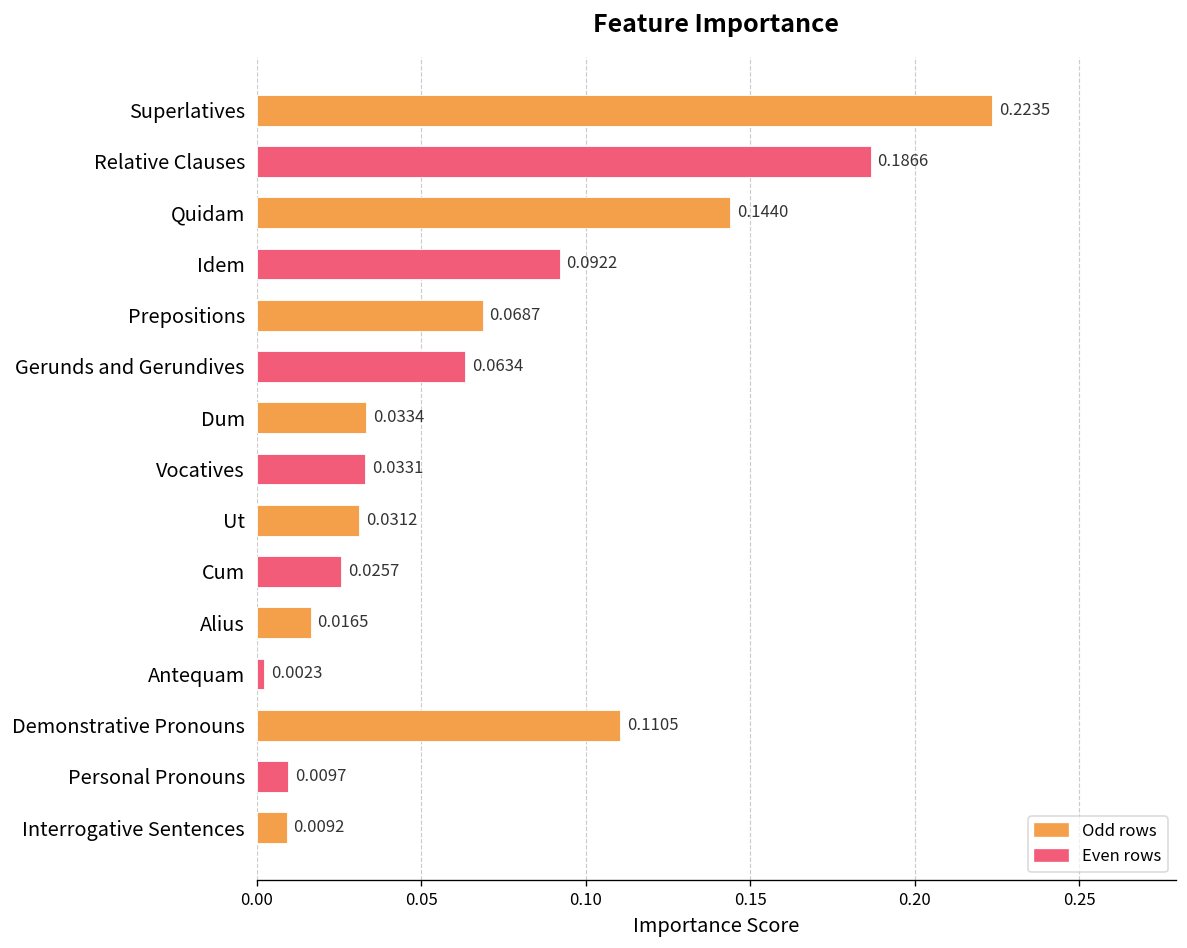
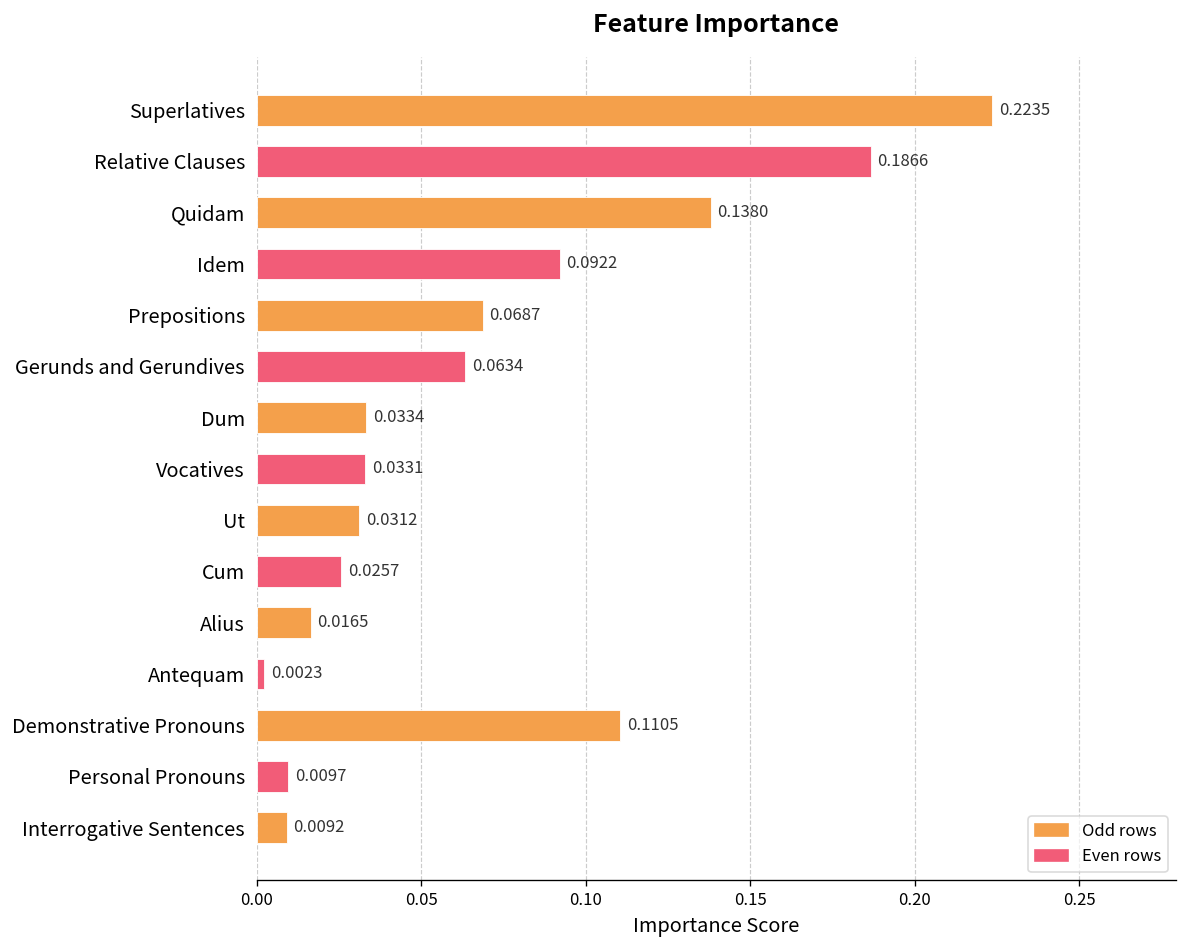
  {
    "Superlatives": 0.2235,
    "Relative Clauses": 0.1866,
-   "Quidam": 0.1440,
+   "Quidam": 0.1380,
    "Idem": 0.0922,
    "Prepositions": 0.0687,
    "Gerunds and Gerundives": 0.0634,
    "Dum": 0.0334,
    "Vocatives": 0.0331,
    "Ut": 0.0312,
    "Cum": 0.0257,
    "Alius": 0.0165,
    "Antequam": 0.0023,
    "Demonstrative Pronouns": 0.1105,
    "Personal Pronouns": 0.0097,
    "Interrogative Sentences": 0.0092
  }
